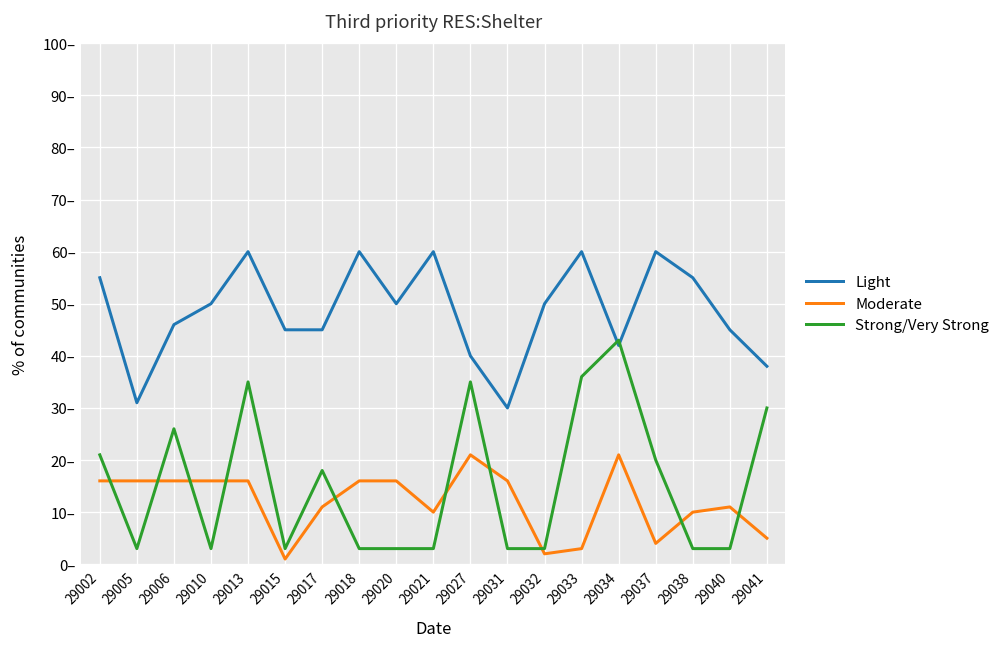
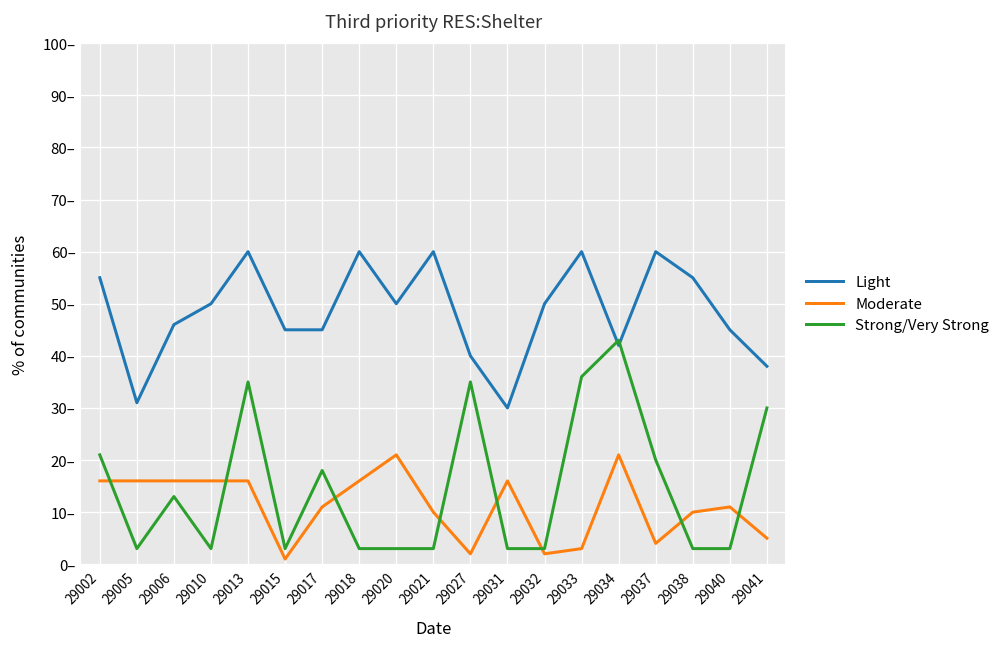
  {
    "Light": {
      "29002": "55–",
      "29005": "31–",
      "29006": "46–",
      "29010": "50–",
      "29013": "60–",
      "29015": "45–",
      "29017": "45–",
      "29018": "60–",
      "29020": "50–",
      "29021": "60–",
      "29027": "40–",
      "29031": "30–",
      "29032": "50–",
      "29033": "60–",
      "29034": "42–",
      "29037": "60–",
      "29038": "55–",
      "29040": "45–",
      "29041": "38–"
    },
    "Moderate": {
      "29002": "16–",
      "29005": "16–",
      "29006": "16–",
      "29010": "16–",
      "29013": "16–",
      "29015": "1–",
      "29017": "11–",
      "29018": "16–",
-     "29020": "16–",
+     "29020": "21–",
      "29021": "10–",
-     "29027": "21–",
+     "29027": "2–",
      "29031": "16–",
      "29032": "2–",
      "29033": "3–",
      "29034": "21–",
      "29037": "4–",
      "29038": "10–",
      "29040": "11–",
      "29041": "5–"
    },
    "Strong/Very Strong": {
      "29002": "21–",
      "29005": "3–",
-     "29006": "26–",
+     "29006": "13–",
      "29010": "3–",
      "29013": "35–",
      "29015": "3–",
      "29017": "18–",
      "29018": "3–",
      "29020": "3–",
      "29021": "3–",
      "29027": "35–",
      "29031": "3–",
      "29032": "3–",
      "29033": "36–",
      "29034": "43–",
      "29037": "20–",
      "29038": "3–",
      "29040": "3–",
      "29041": "30–"
    }
  }
